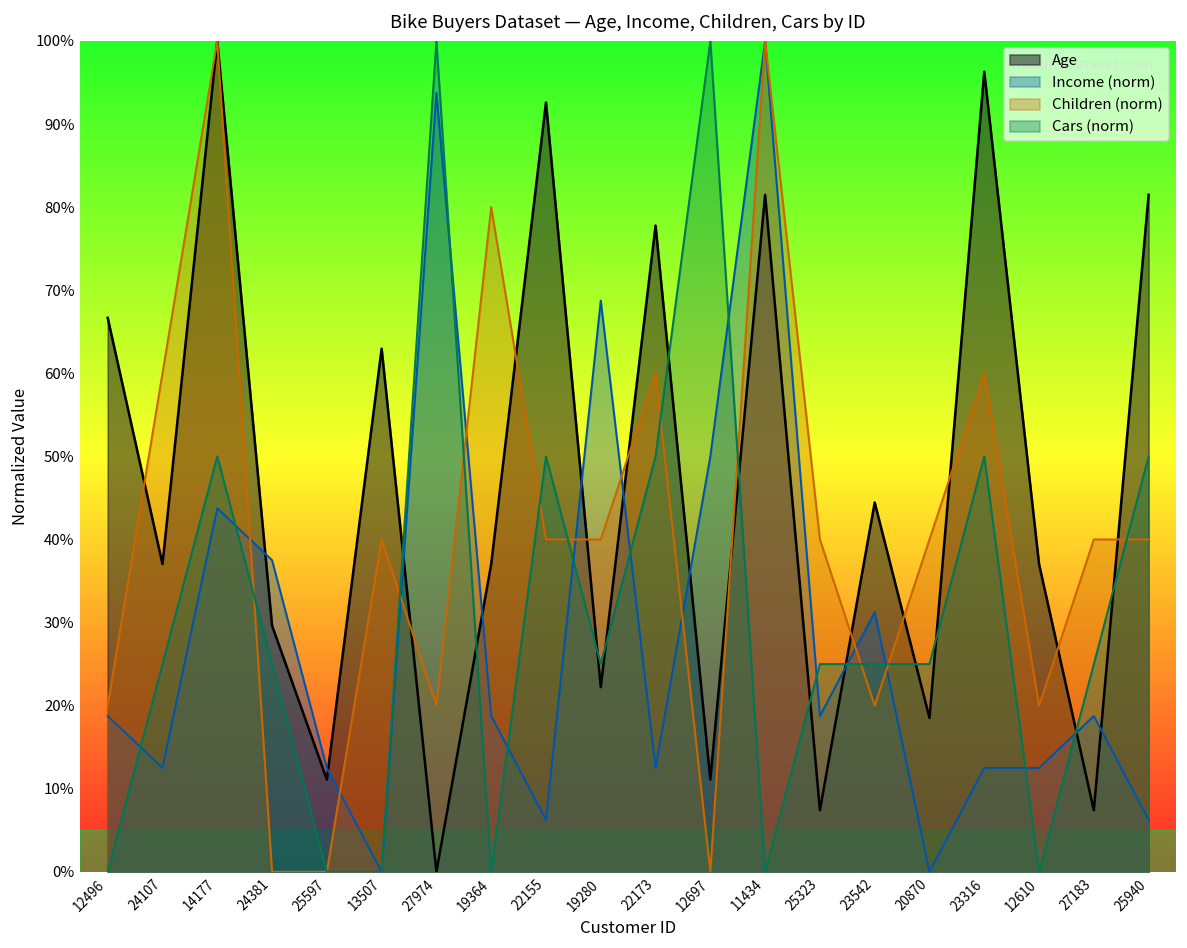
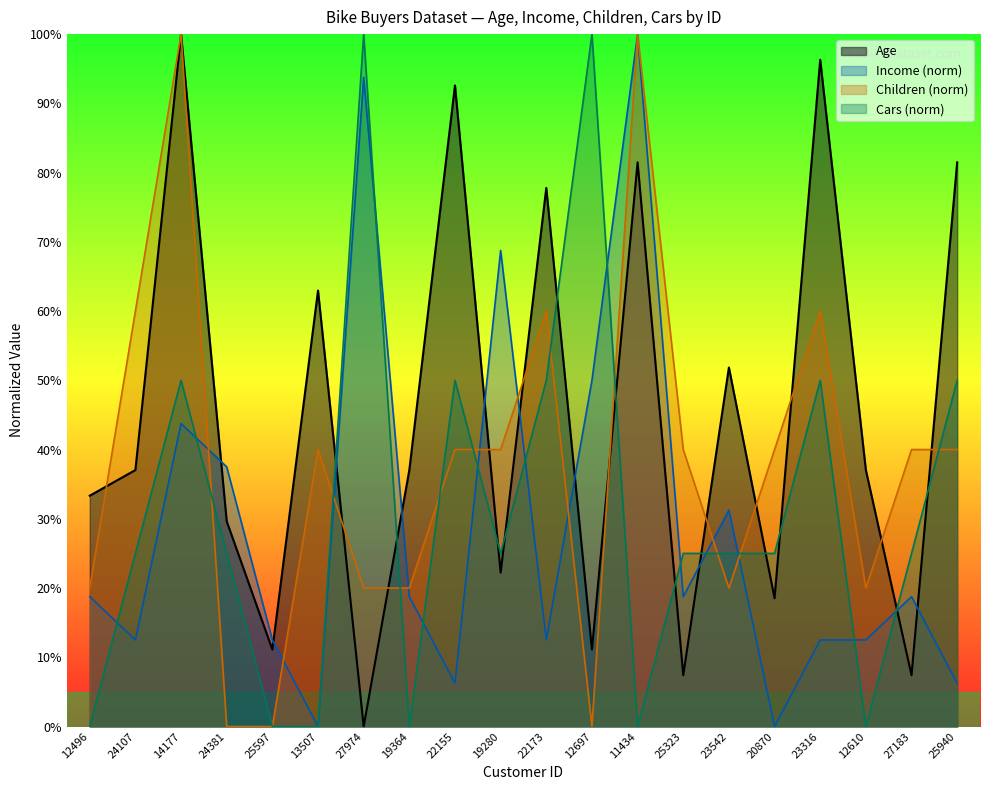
  {
    "Age": {
-     "12496": "67%",
+     "12496": "33%",
      "24107": "37%",
      "24381": "30%",
      "25597": "11%",
      "13507": "63%",
      "19364": "37%",
      "22155": "93%",
      "19280": "22%",
      "22173": "78%",
      "12697": "11%",
      "11434": "81%",
      "25323": "7%",
-     "23542": "44%",
+     "23542": "52%",
      "20870": "19%",
      "23316": "96%",
      "12610": "37%",
      "27183": "7%",
      "25940": "81%"
    },
    "Children (norm)": {
      "12496": "20%",
      "24107": "60%",
      "13507": "40%",
      "27974": "20%",
-     "19364": "80%",
+     "19364": "20%",
      "22155": "40%",
      "19280": "40%",
      "22173": "60%",
      "25323": "40%",
      "23542": "20%",
      "20870": "40%",
      "23316": "60%",
      "12610": "20%",
      "27183": "40%",
      "25940": "40%"
    }
  }
